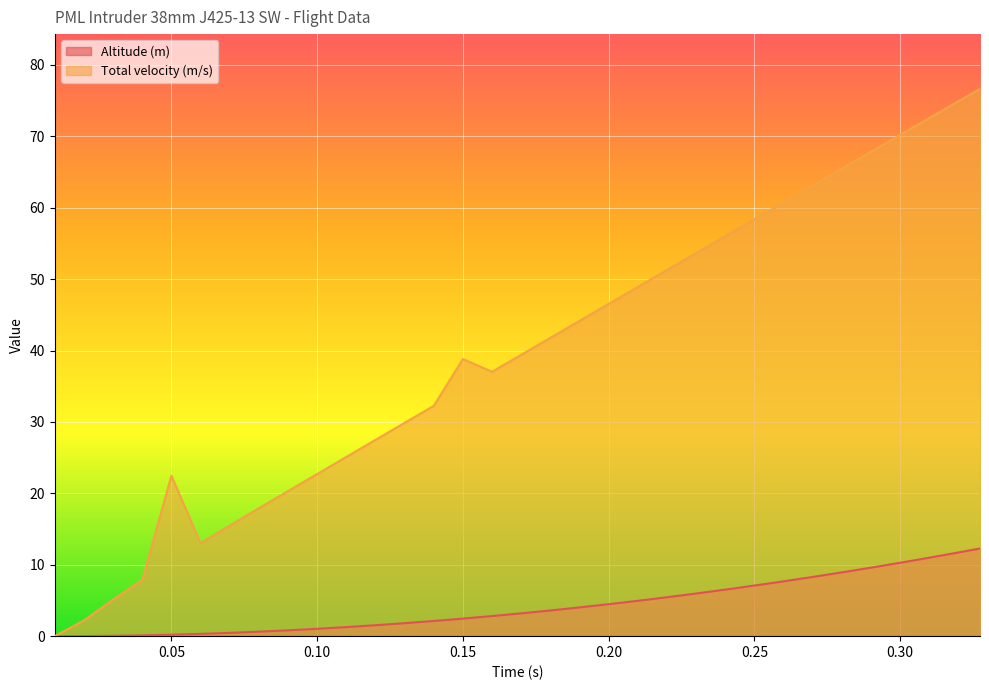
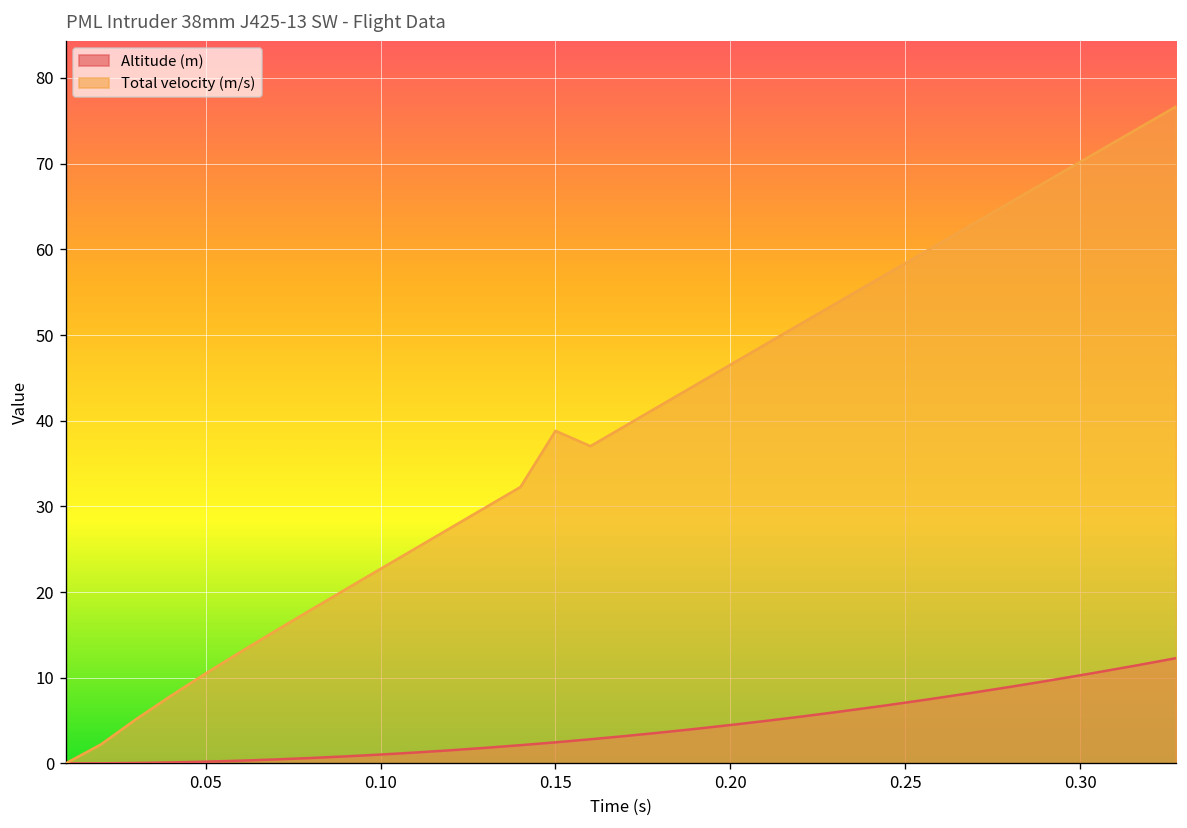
  {
    "Altitude (m)": {
      "0.05": 0,
      "0.10": 1,
      "0.15": 2,
      "0.20": 4
    },
    "Total velocity (m/s)": {
-     "0.05": 22,
+     "0.05": 10,
      "0.10": 23,
      "0.15": 39,
      "0.20": 47
    }
  }
